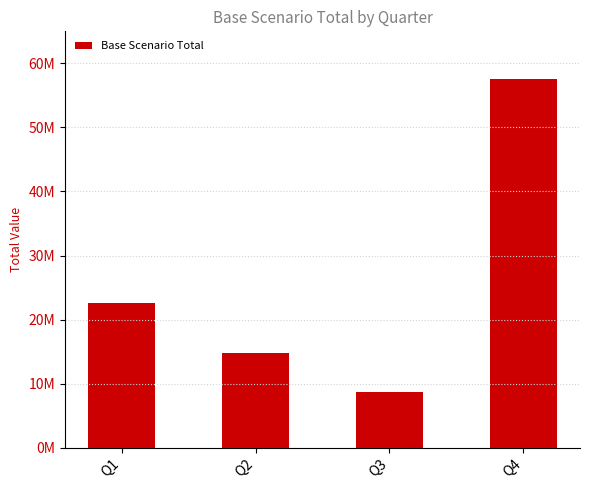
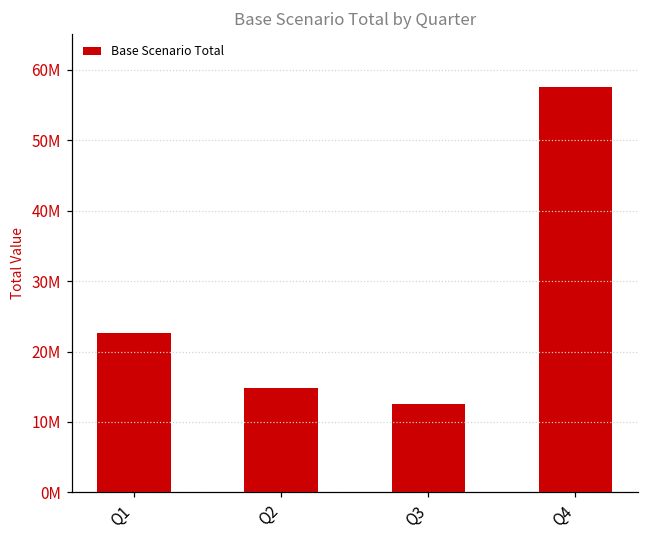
  {
    "Q1": 23000000,
    "Q2": 15000000,
-   "Q3": 9000000,
+   "Q3": 12000000,
    "Q4": 58000000
  }
